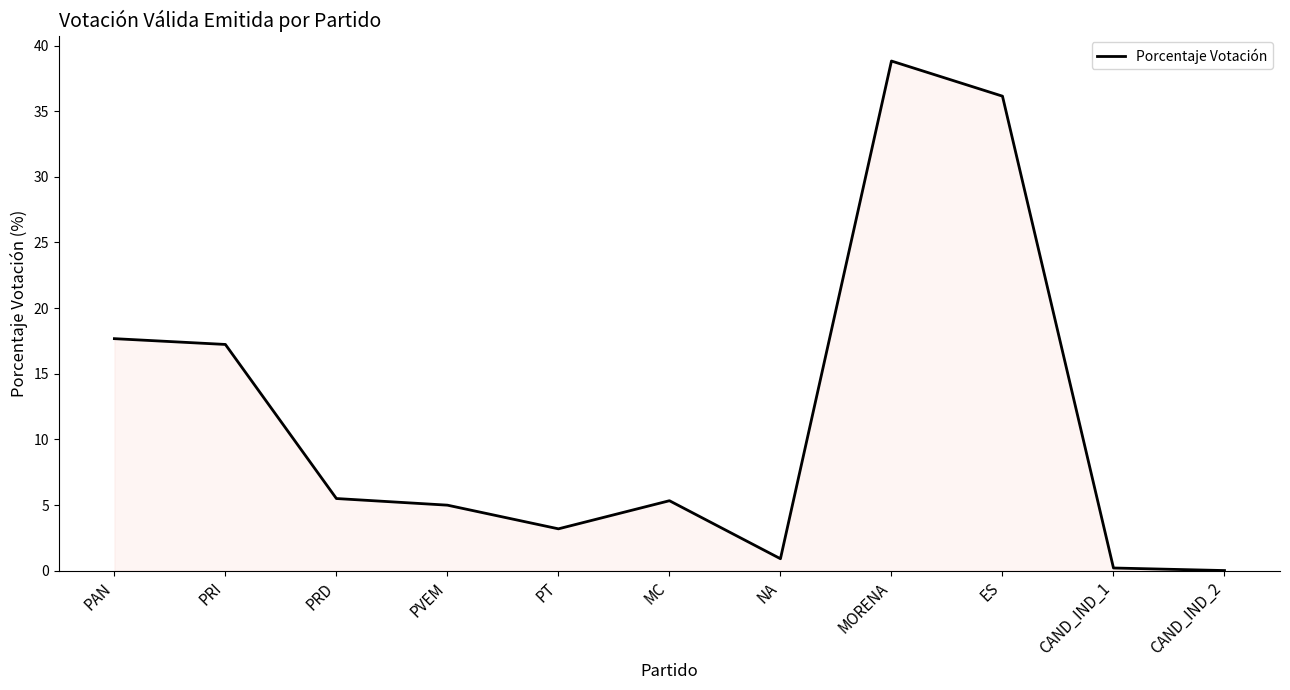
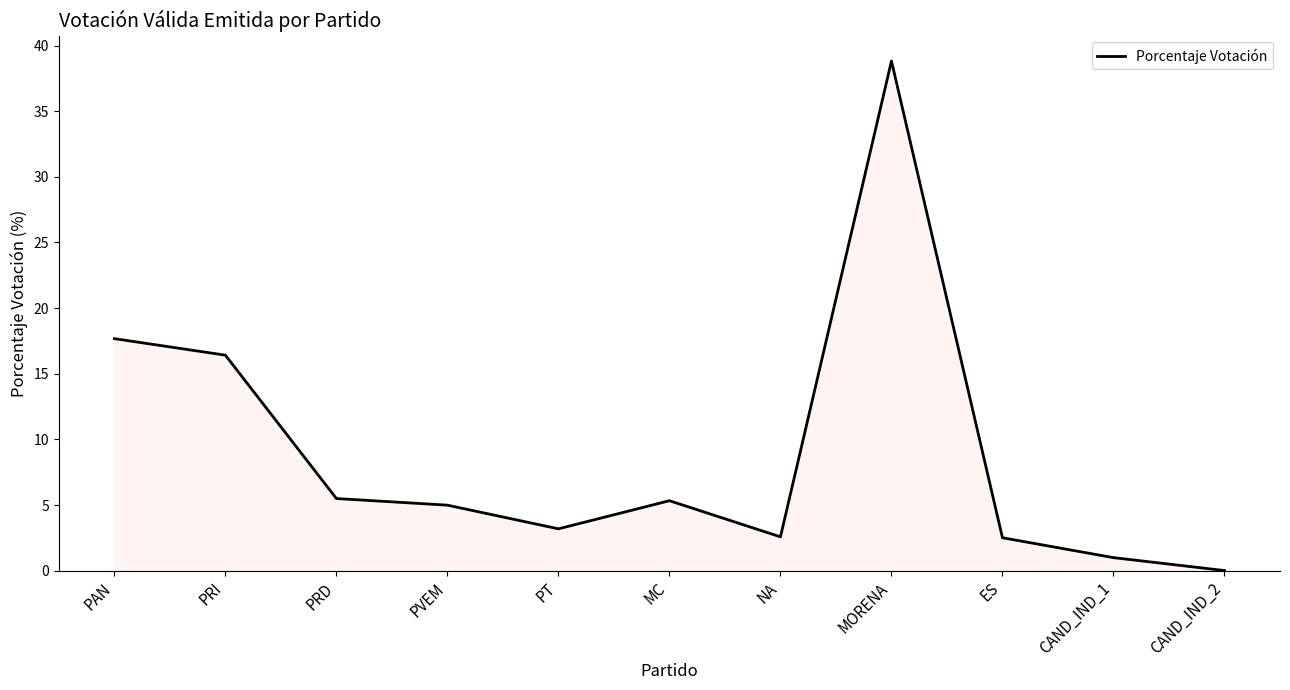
  {
    "PAN": 17.7,
-   "PRI": 17.2,
+   "PRI": 16.4,
    "PRD": 5.5,
    "PVEM": 5.0,
    "PT": 3.2,
    "MC": 5.3,
-   "NA": 0.9,
+   "NA": 2.6,
    "MORENA": 38.8,
-   "ES": 36.1,
-   "CAND_IND_1": 0.2,
+   "ES": 2.5,
+   "CAND_IND_1": 1.0,
    "CAND_IND_2": 0.0
  }
